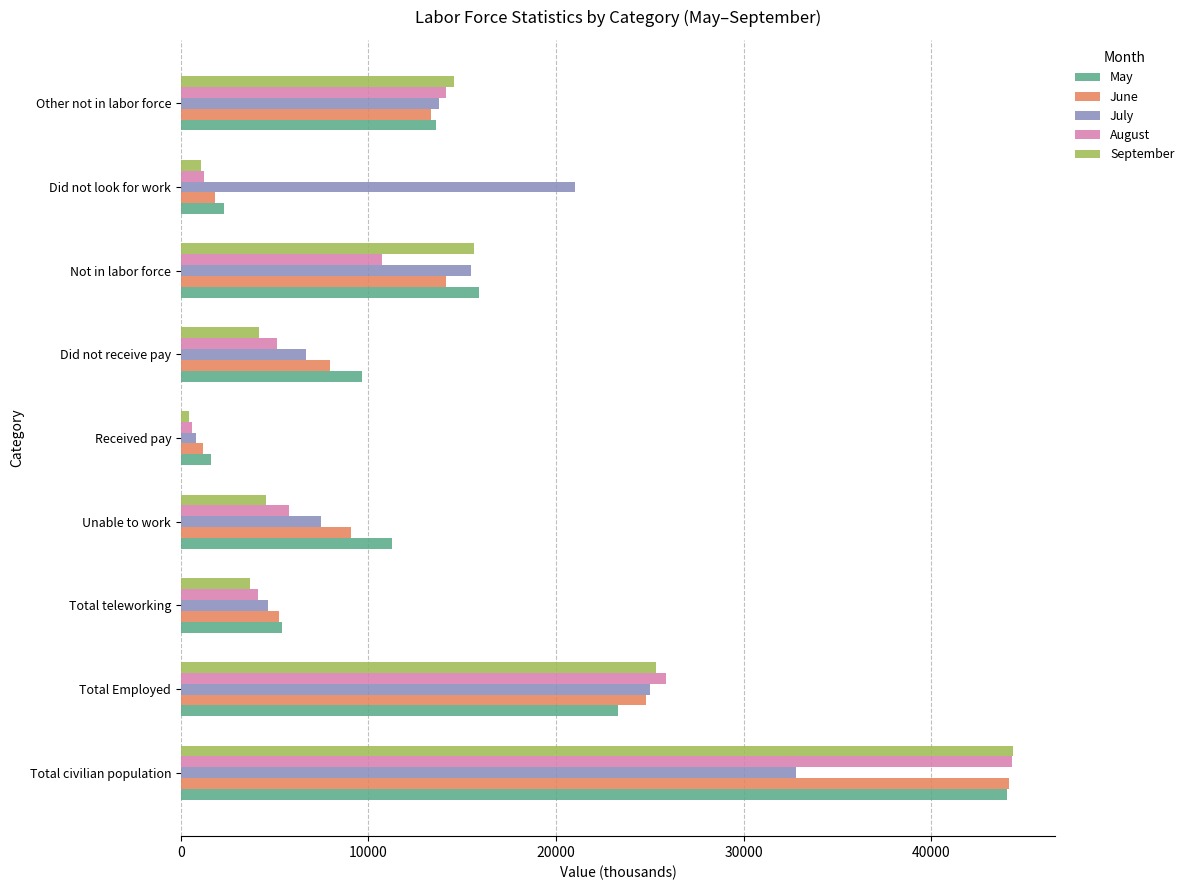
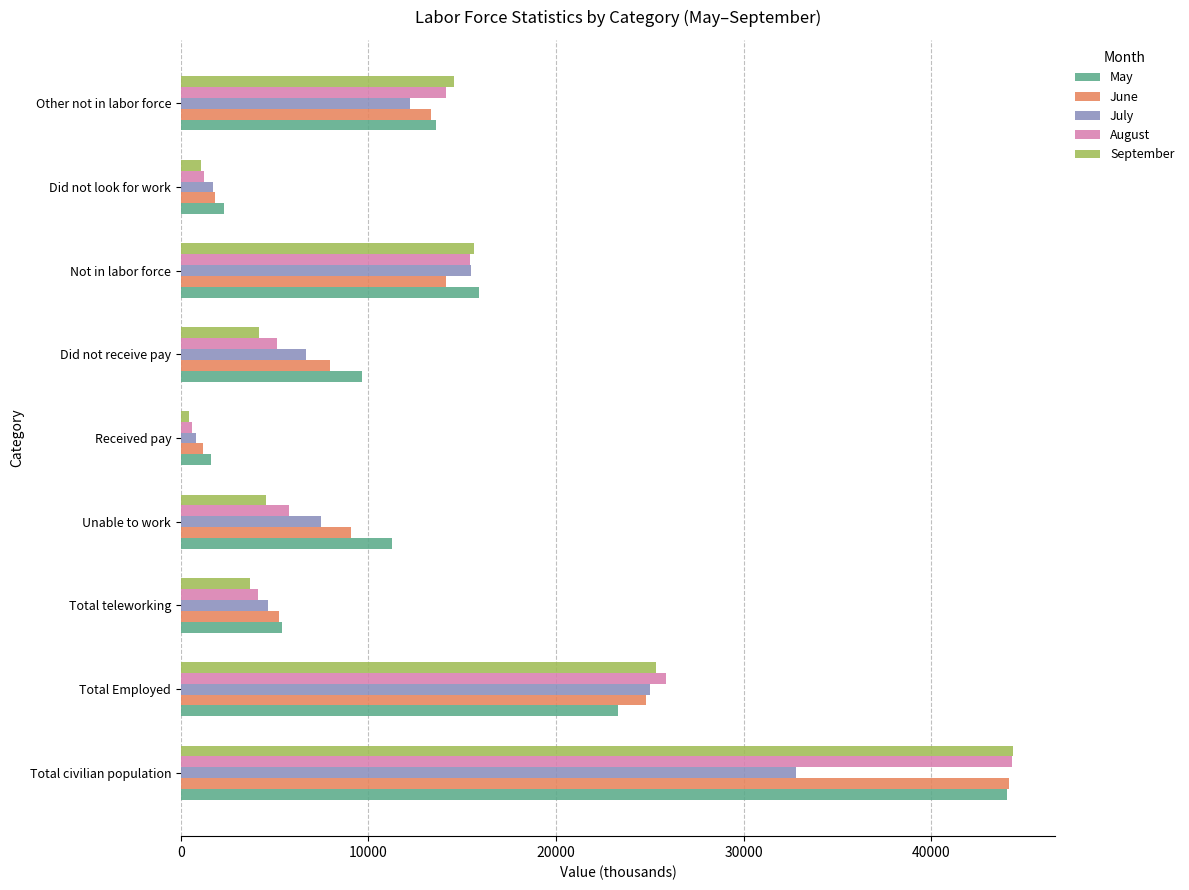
  {
    "May": {
      "Other not in labor force": 13600,
      "Did not look for work": 2300,
      "Not in labor force": 15900,
      "Did not receive pay": 9600,
      "Received pay": 1600,
      "Unable to work": 11300,
      "Total teleworking": 5400,
      "Total Employed": 23300,
      "Total civilian population": 44100
    },
    "June": {
      "Other not in labor force": 13300,
      "Did not look for work": 1800,
      "Not in labor force": 14100,
      "Did not receive pay": 7900,
      "Received pay": 1200,
      "Unable to work": 9100,
      "Total teleworking": 5200,
      "Total Employed": 24800,
      "Total civilian population": 44100
    },
    "July": {
-     "Other not in labor force": 13800,
-     "Did not look for work": 21000,
+     "Other not in labor force": 12200,
+     "Did not look for work": 1700,
      "Not in labor force": 15500,
      "Did not receive pay": 6700,
      "Received pay": 800,
      "Unable to work": 7500,
      "Total teleworking": 4700,
      "Total Employed": 25000,
      "Total civilian population": 32800
    },
    "August": {
      "Other not in labor force": 14200,
      "Did not look for work": 1200,
-     "Not in labor force": 10700,
+     "Not in labor force": 15400,
      "Did not receive pay": 5100,
      "Received pay": 600,
      "Unable to work": 5700,
      "Total teleworking": 4100,
      "Total Employed": 25900,
      "Total civilian population": 44300
    },
    "September": {
      "Other not in labor force": 14500,
      "Did not look for work": 1100,
      "Not in labor force": 15600,
      "Did not receive pay": 4100,
      "Received pay": 400,
      "Unable to work": 4600,
      "Total teleworking": 3700,
      "Total Employed": 25300,
      "Total civilian population": 44400
    }
  }
